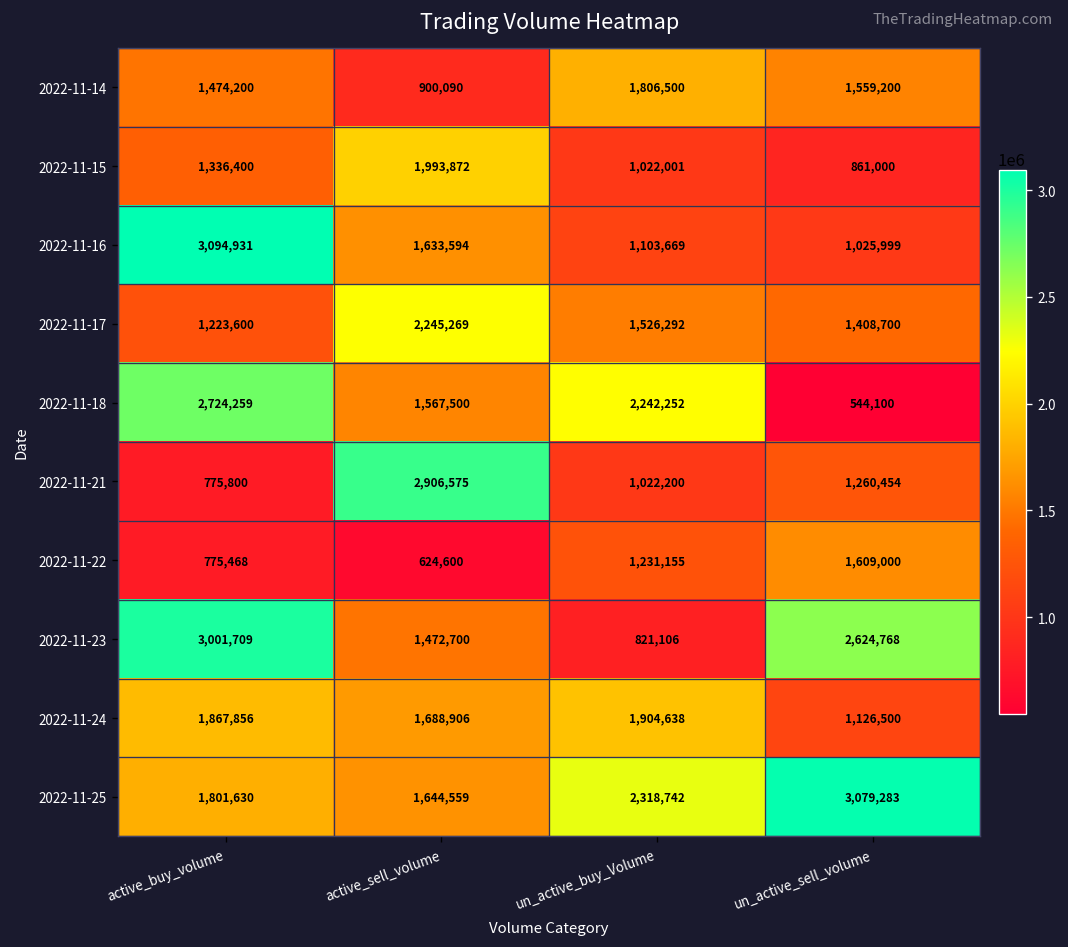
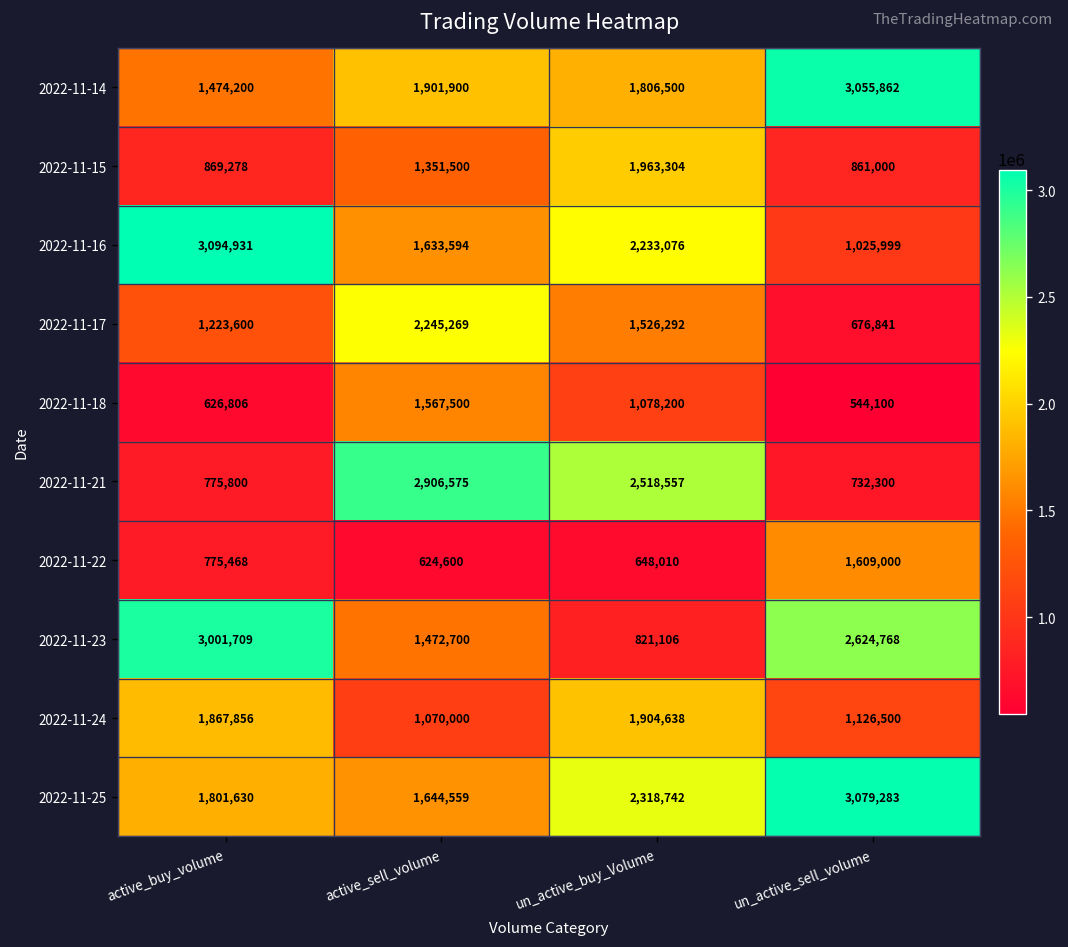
  {
    "2022-11-14": {
      "active_buy_volume": "1,474,200",
-     "active_sell_volume": "900,090",
+     "active_sell_volume": "1,901,900",
      "un_active_buy_Volume": "1,806,500",
-     "un_active_sell_volume": "1,559,200"
+     "un_active_sell_volume": "3,055,862"
    },
    "2022-11-15": {
-     "active_buy_volume": "1,336,400",
-     "active_sell_volume": "1,993,872",
-     "un_active_buy_Volume": "1,022,001",
+     "active_buy_volume": "869,278",
+     "active_sell_volume": "1,351,500",
+     "un_active_buy_Volume": "1,963,304",
      "un_active_sell_volume": "861,000"
    },
    "2022-11-16": {
      "active_buy_volume": "3,094,931",
      "active_sell_volume": "1,633,594",
-     "un_active_buy_Volume": "1,103,669",
+     "un_active_buy_Volume": "2,233,076",
      "un_active_sell_volume": "1,025,999"
    },
    "2022-11-17": {
      "active_buy_volume": "1,223,600",
      "active_sell_volume": "2,245,269",
      "un_active_buy_Volume": "1,526,292",
-     "un_active_sell_volume": "1,408,700"
+     "un_active_sell_volume": "676,841"
    },
    "2022-11-18": {
-     "active_buy_volume": "2,724,259",
+     "active_buy_volume": "626,806",
      "active_sell_volume": "1,567,500",
-     "un_active_buy_Volume": "2,242,252",
+     "un_active_buy_Volume": "1,078,200",
      "un_active_sell_volume": "544,100"
    },
    "2022-11-21": {
      "active_buy_volume": "775,800",
      "active_sell_volume": "2,906,575",
-     "un_active_buy_Volume": "1,022,200",
-     "un_active_sell_volume": "1,260,454"
+     "un_active_buy_Volume": "2,518,557",
+     "un_active_sell_volume": "732,300"
    },
    "2022-11-22": {
      "active_buy_volume": "775,468",
      "active_sell_volume": "624,600",
-     "un_active_buy_Volume": "1,231,155",
+     "un_active_buy_Volume": "648,010",
      "un_active_sell_volume": "1,609,000"
    },
    "2022-11-23": {
      "active_buy_volume": "3,001,709",
      "active_sell_volume": "1,472,700",
      "un_active_buy_Volume": "821,106",
      "un_active_sell_volume": "2,624,768"
    },
    "2022-11-24": {
      "active_buy_volume": "1,867,856",
-     "active_sell_volume": "1,688,906",
+     "active_sell_volume": "1,070,000",
      "un_active_buy_Volume": "1,904,638",
      "un_active_sell_volume": "1,126,500"
    },
    "2022-11-25": {
      "active_buy_volume": "1,801,630",
      "active_sell_volume": "1,644,559",
      "un_active_buy_Volume": "2,318,742",
      "un_active_sell_volume": "3,079,283"
    }
  }
